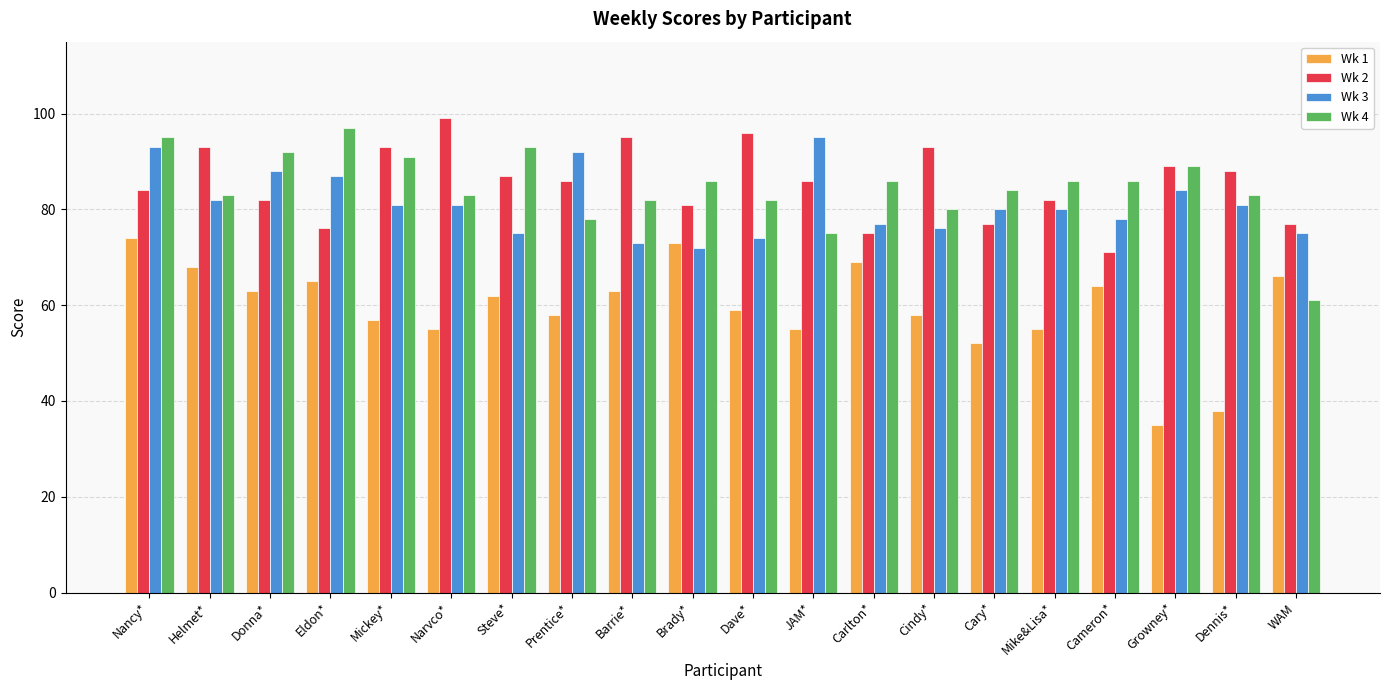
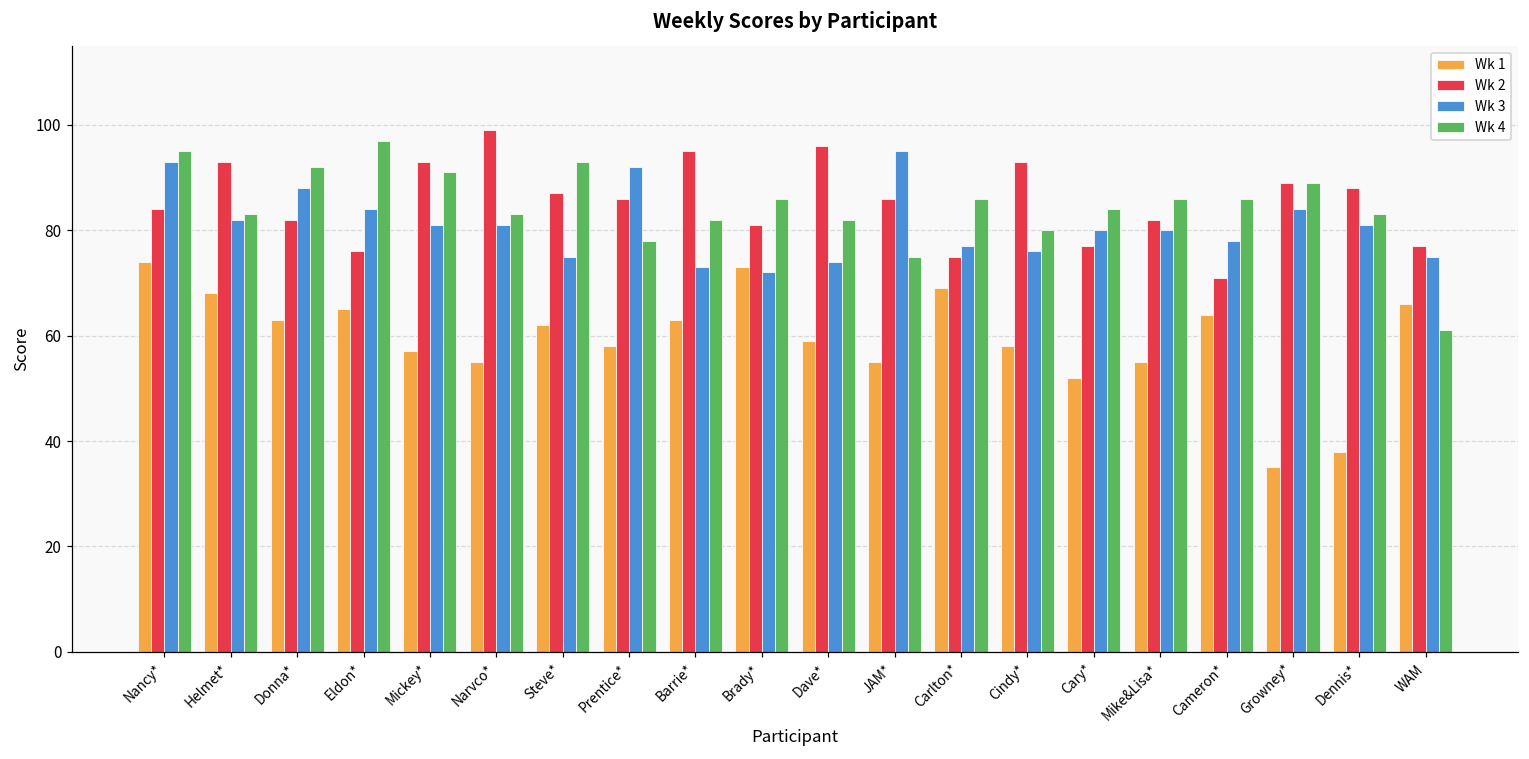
  {
    "Wk 1": {
      "Nancy*": 74,
      "Helmet*": 68,
      "Donna*": 63,
      "Eldon*": 65,
      "Mickey*": 57,
      "Narvco*": 55,
      "Steve*": 62,
      "Prentice*": 58,
      "Barrie*": 63,
      "Brady*": 73,
      "Dave*": 59,
      "JAM*": 55,
      "Carlton*": 69,
      "Cindy*": 58,
      "Cary*": 52,
      "Mike&Lisa*": 55,
      "Cameron*": 64,
      "Growney*": 35,
      "Dennis*": 38,
      "WAM": 66
    },
    "Wk 2": {
      "Nancy*": 84,
      "Helmet*": 93,
      "Donna*": 82,
      "Eldon*": 76,
      "Mickey*": 93,
      "Narvco*": 99,
      "Steve*": 87,
      "Prentice*": 86,
      "Barrie*": 95,
      "Brady*": 81,
      "Dave*": 96,
      "JAM*": 86,
      "Carlton*": 75,
      "Cindy*": 93,
      "Cary*": 77,
      "Mike&Lisa*": 82,
      "Cameron*": 71,
      "Growney*": 89,
      "Dennis*": 88,
      "WAM": 77
    },
    "Wk 3": {
      "Nancy*": 93,
      "Helmet*": 82,
      "Donna*": 88,
-     "Eldon*": 87,
+     "Eldon*": 84,
      "Mickey*": 81,
      "Narvco*": 81,
      "Steve*": 75,
      "Prentice*": 92,
      "Barrie*": 73,
      "Brady*": 72,
      "Dave*": 74,
      "JAM*": 95,
      "Carlton*": 77,
      "Cindy*": 76,
      "Cary*": 80,
      "Mike&Lisa*": 80,
      "Cameron*": 78,
      "Growney*": 84,
      "Dennis*": 81,
      "WAM": 75
    },
    "Wk 4": {
      "Nancy*": 95,
      "Helmet*": 83,
      "Donna*": 92,
      "Eldon*": 97,
      "Mickey*": 91,
      "Narvco*": 83,
      "Steve*": 93,
      "Prentice*": 78,
      "Barrie*": 82,
      "Brady*": 86,
      "Dave*": 82,
      "JAM*": 75,
      "Carlton*": 86,
      "Cindy*": 80,
      "Cary*": 84,
      "Mike&Lisa*": 86,
      "Cameron*": 86,
      "Growney*": 89,
      "Dennis*": 83,
      "WAM": 61
    }
  }
